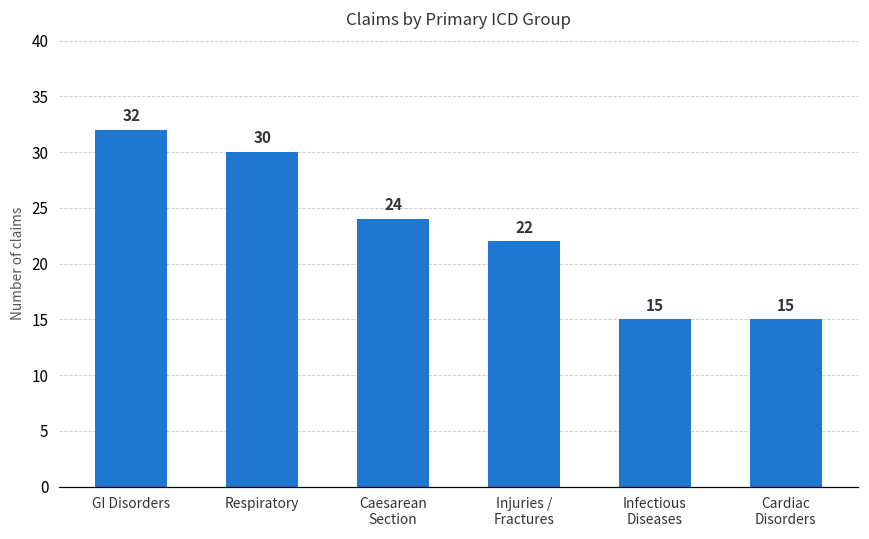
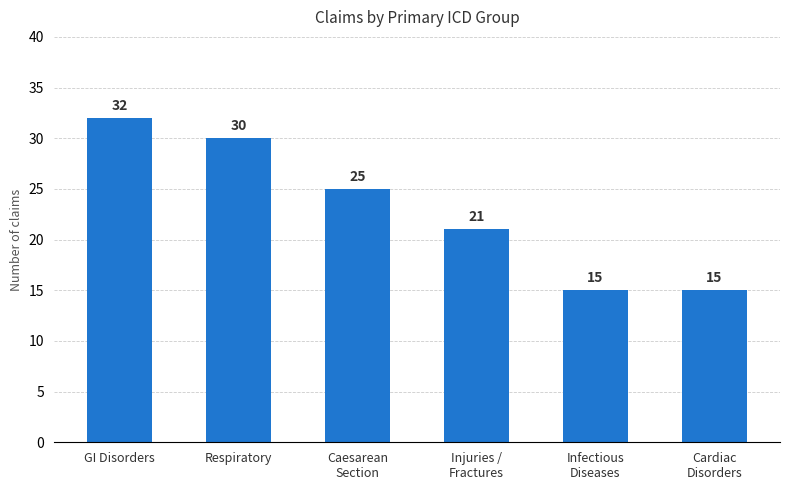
  {
    "GI Disorders": 32,
    "Respiratory": 30,
-   "Caesarean Section": 24,
-   "Injuries / Fractures": 22,
+   "Caesarean Section": 25,
+   "Injuries / Fractures": 21,
    "Infectious Diseases": 15,
    "Cardiac Disorders": 15
  }
